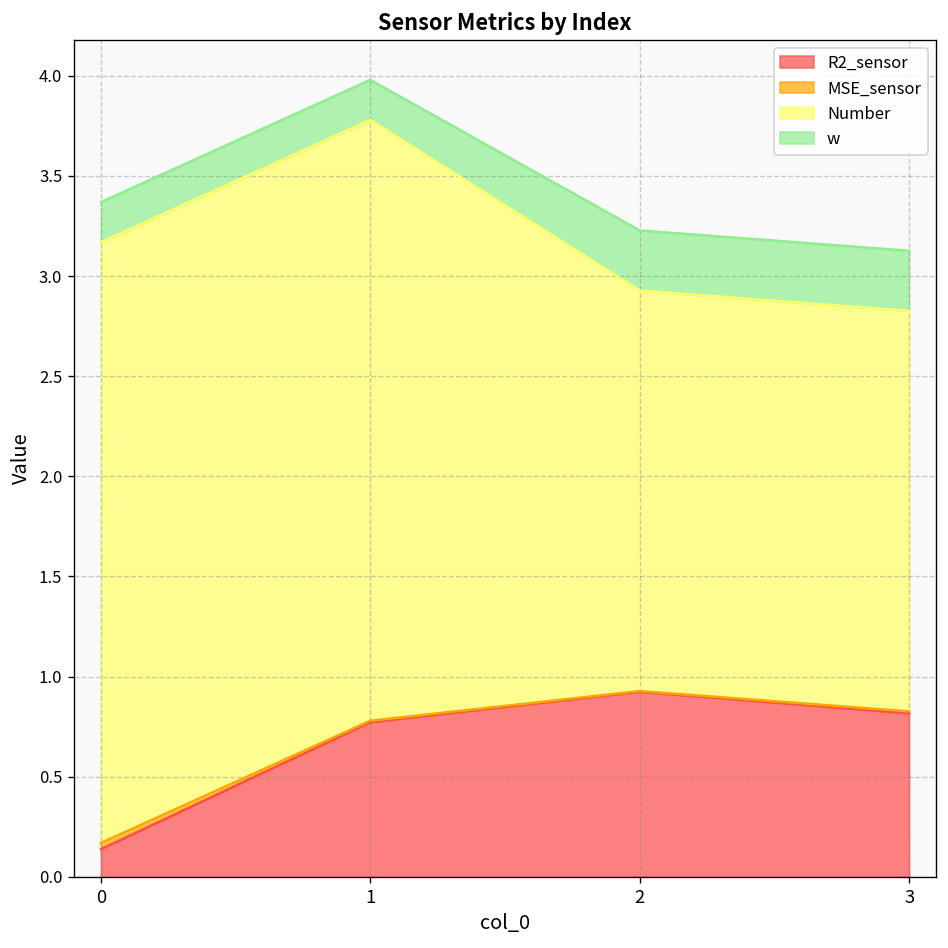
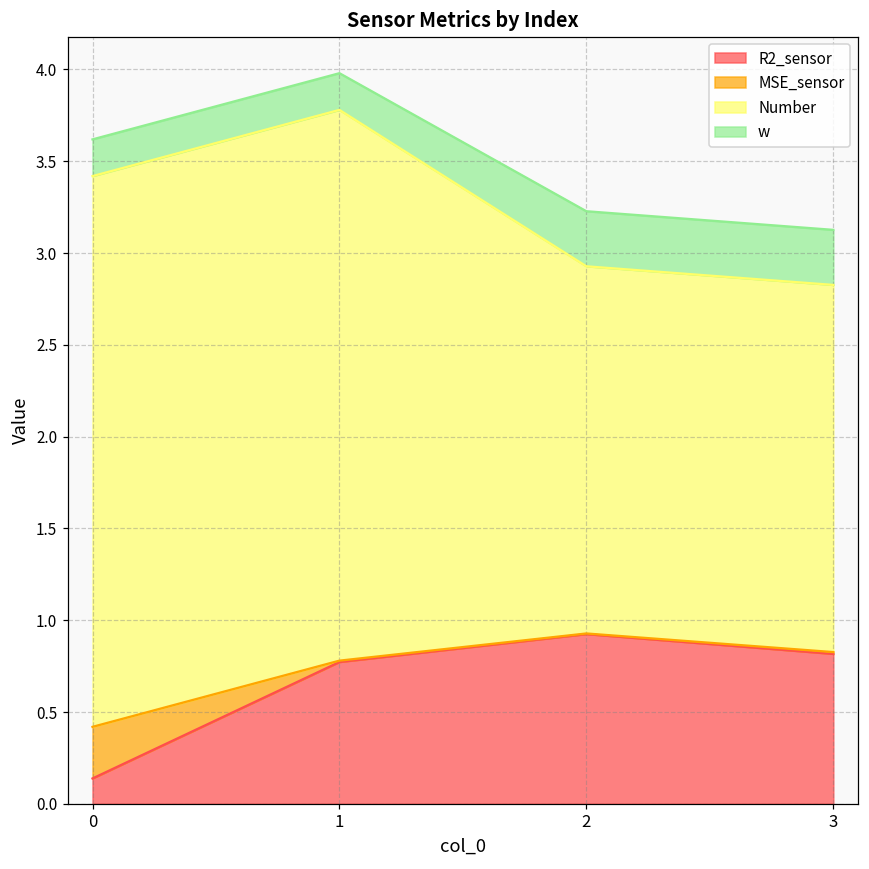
  {
    "R2_sensor": {
      "0": 0.14
    },
    "MSE_sensor": {
-     "0": 0.03
+     "0": 0.28
    },
    "Number": {
      "0": 3.00,
      "1": 3.00,
      "2": 2.00,
      "3": 2.00
    },
    "w": {
      "0": 0.20,
      "1": 0.20,
      "2": 0.30,
      "3": 0.30
    }
  }
